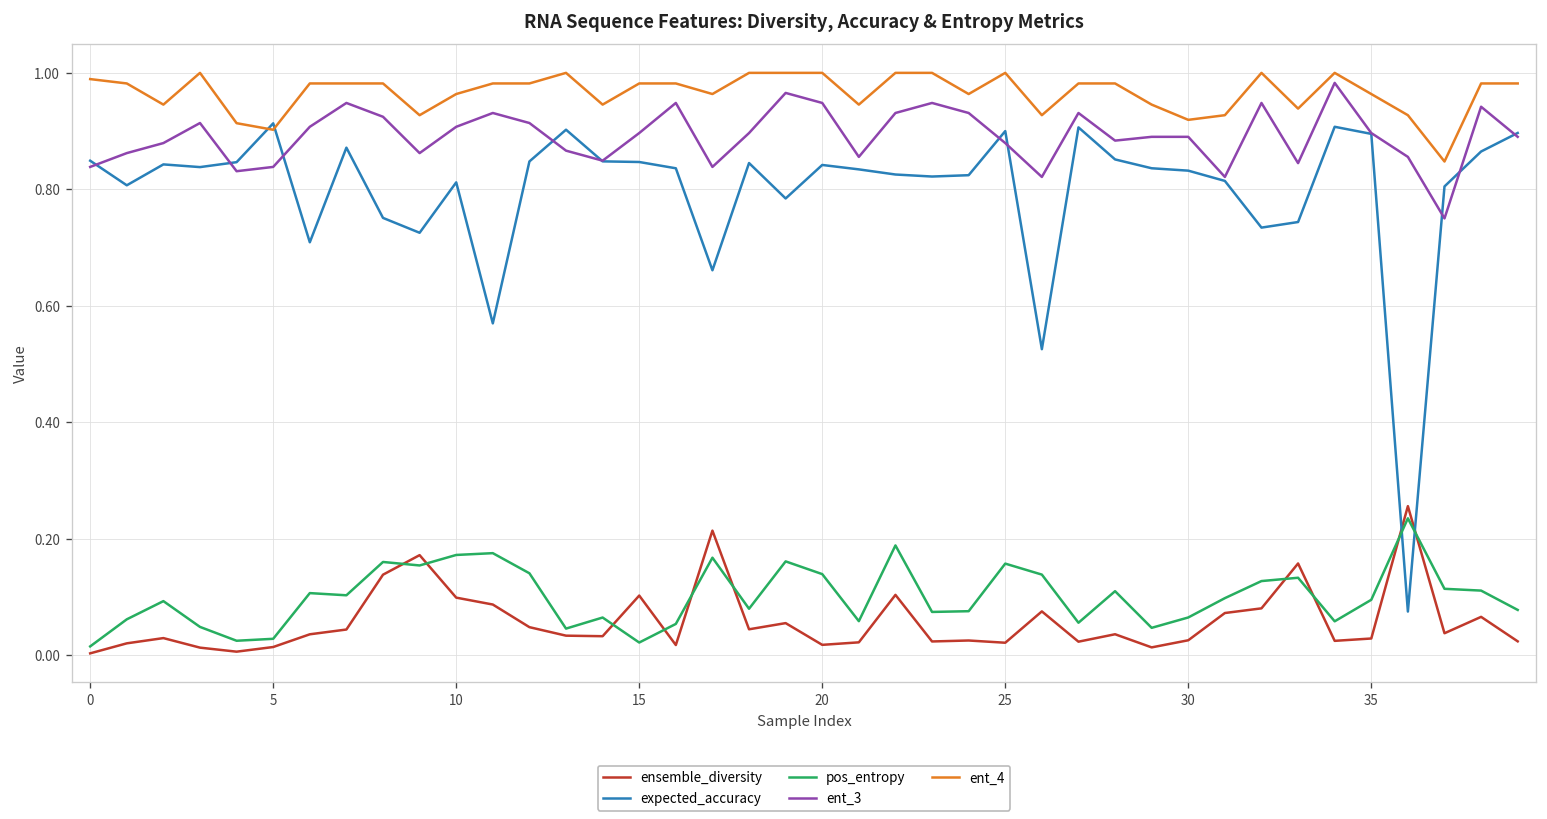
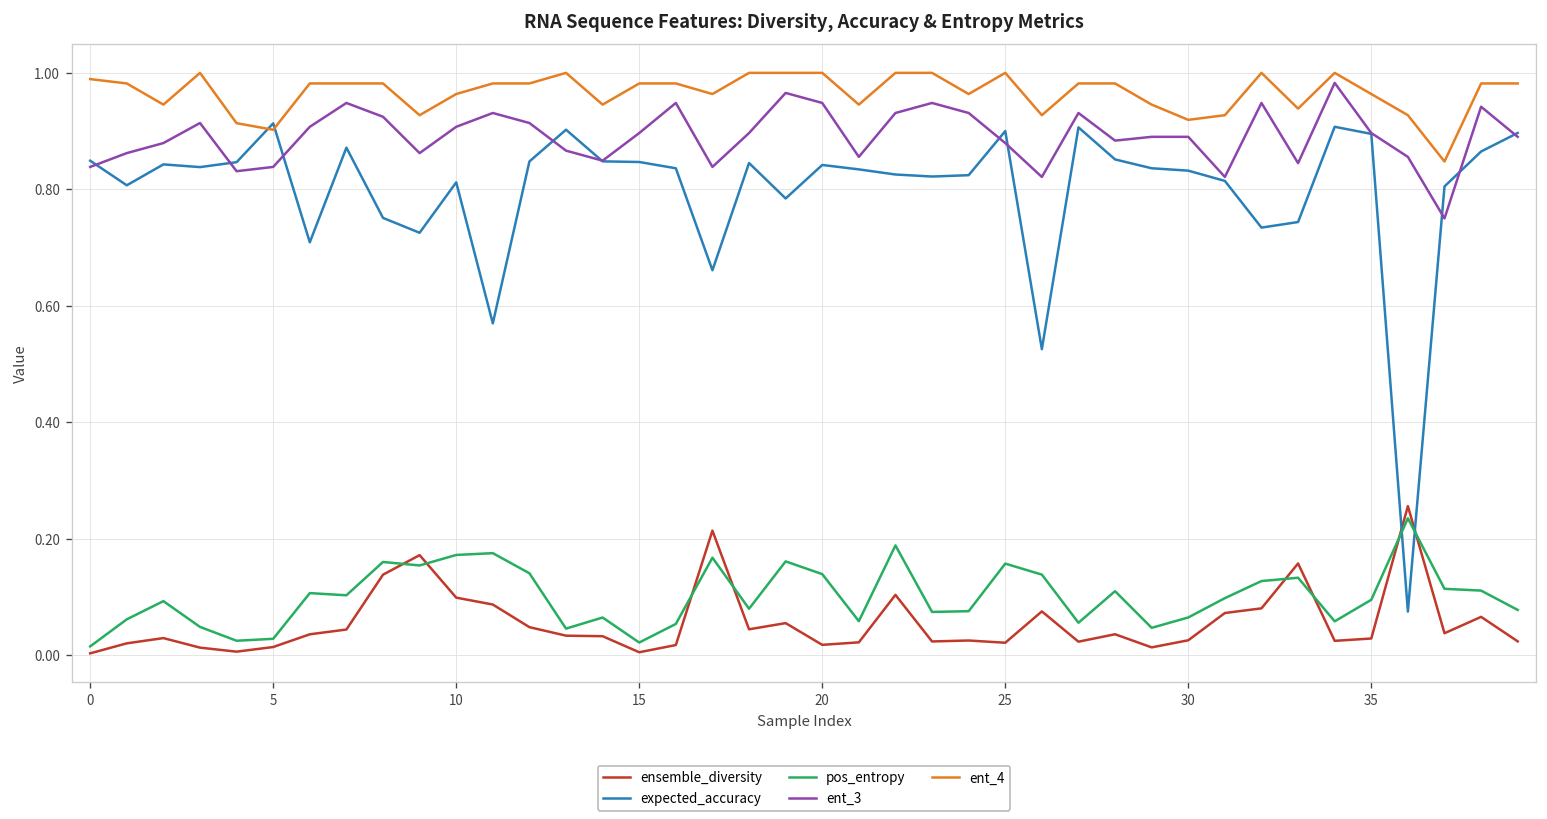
  {
    "ensemble_diversity": {
      "0": 0.00,
      "5": 0.01,
      "10": 0.10,
-     "15": 0.10,
+     "15": 0.00,
      "20": 0.02,
      "25": 0.02,
      "30": 0.03,
      "35": 0.03
    },
    "expected_accuracy": {
      "0": 0.85,
      "5": 0.91,
      "10": 0.81,
      "15": 0.85,
      "20": 0.84,
      "25": 0.90,
      "30": 0.83
    },
    "pos_entropy": {
      "0": 0.01,
      "5": 0.03,
      "10": 0.17,
      "15": 0.02,
      "20": 0.14,
      "25": 0.16,
      "30": 0.06,
      "35": 0.09
    },
    "ent_3": {
      "0": 0.84,
      "5": 0.84,
      "10": 0.91,
      "15": 0.90,
      "20": 0.95,
      "25": 0.88,
      "30": 0.89
    },
    "ent_4": {
      "0": 0.99,
      "5": 0.90,
      "10": 0.96,
      "15": 0.98,
      "20": 1.00,
      "25": 1.00,
      "30": 0.92,
      "35": 0.96
    }
  }
